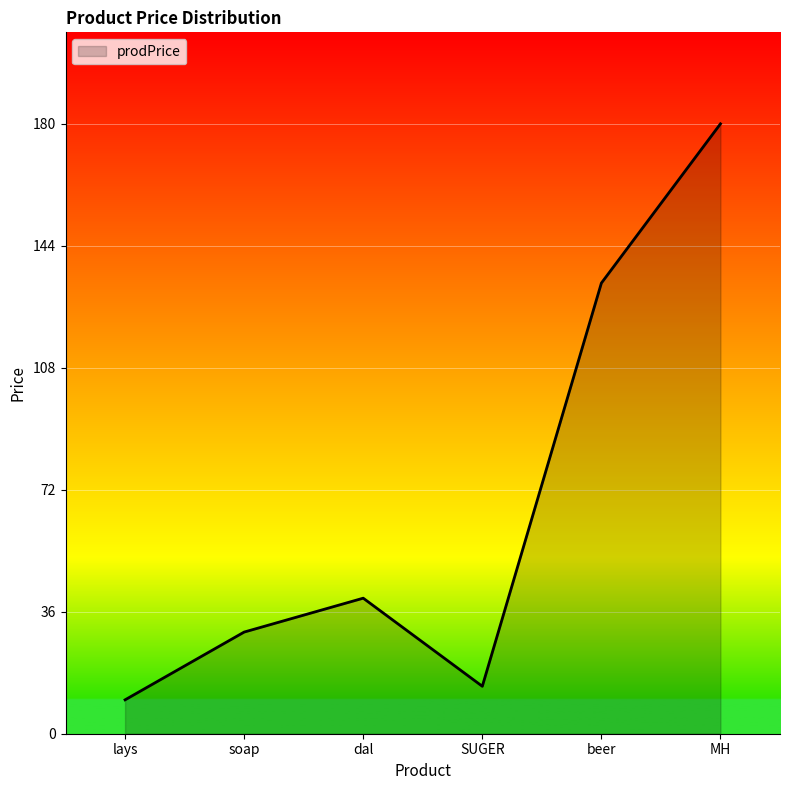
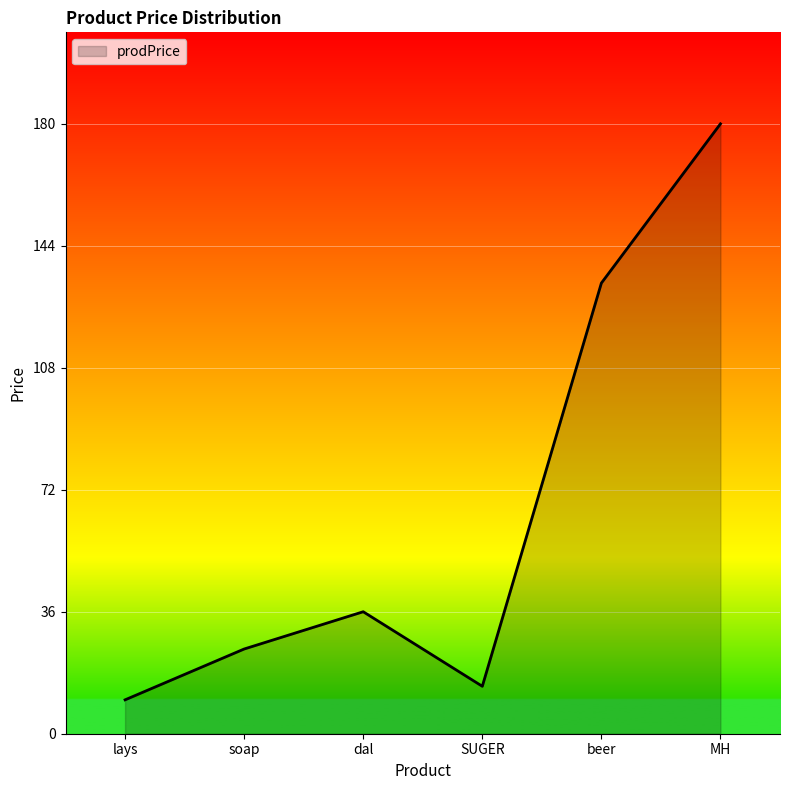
  {
    "lays": 10,
-   "soap": 30,
-   "dal": 40,
+   "soap": 25,
+   "dal": 36,
    "SUGER": 14,
    "beer": 133,
    "MH": 180
  }
